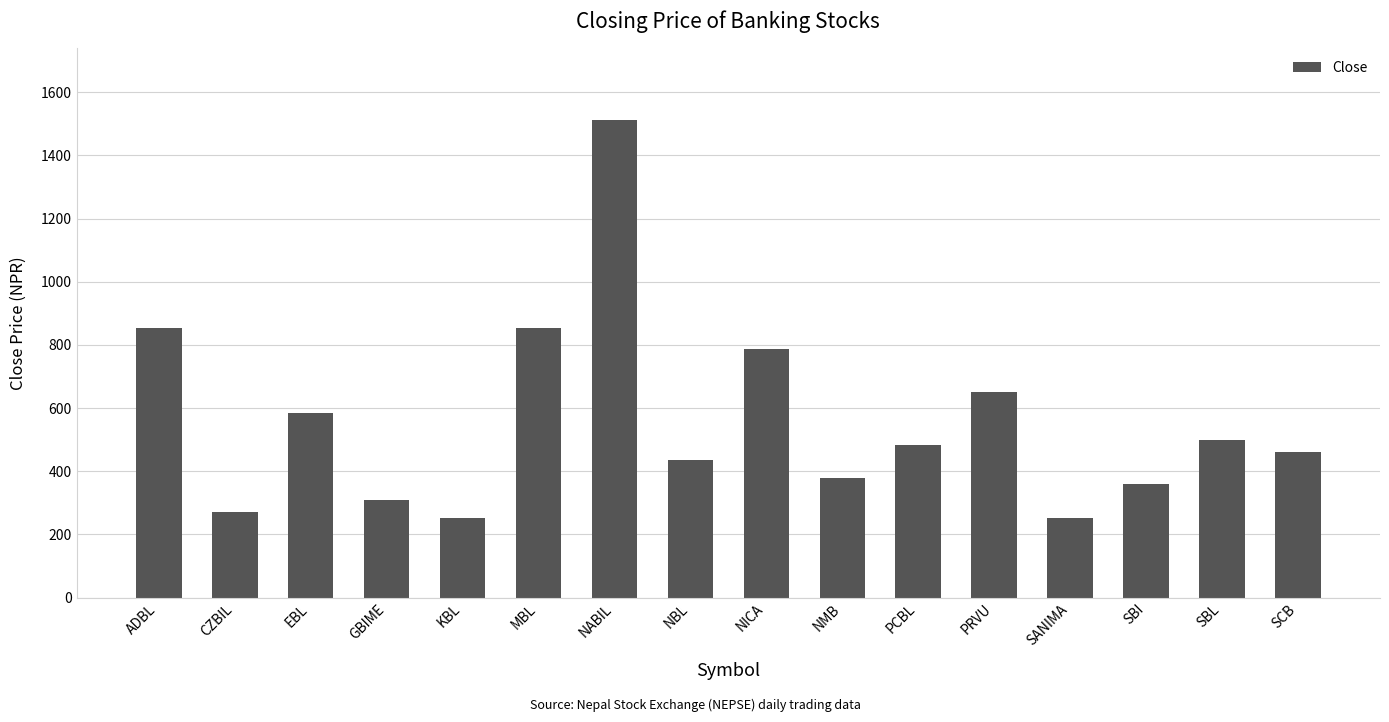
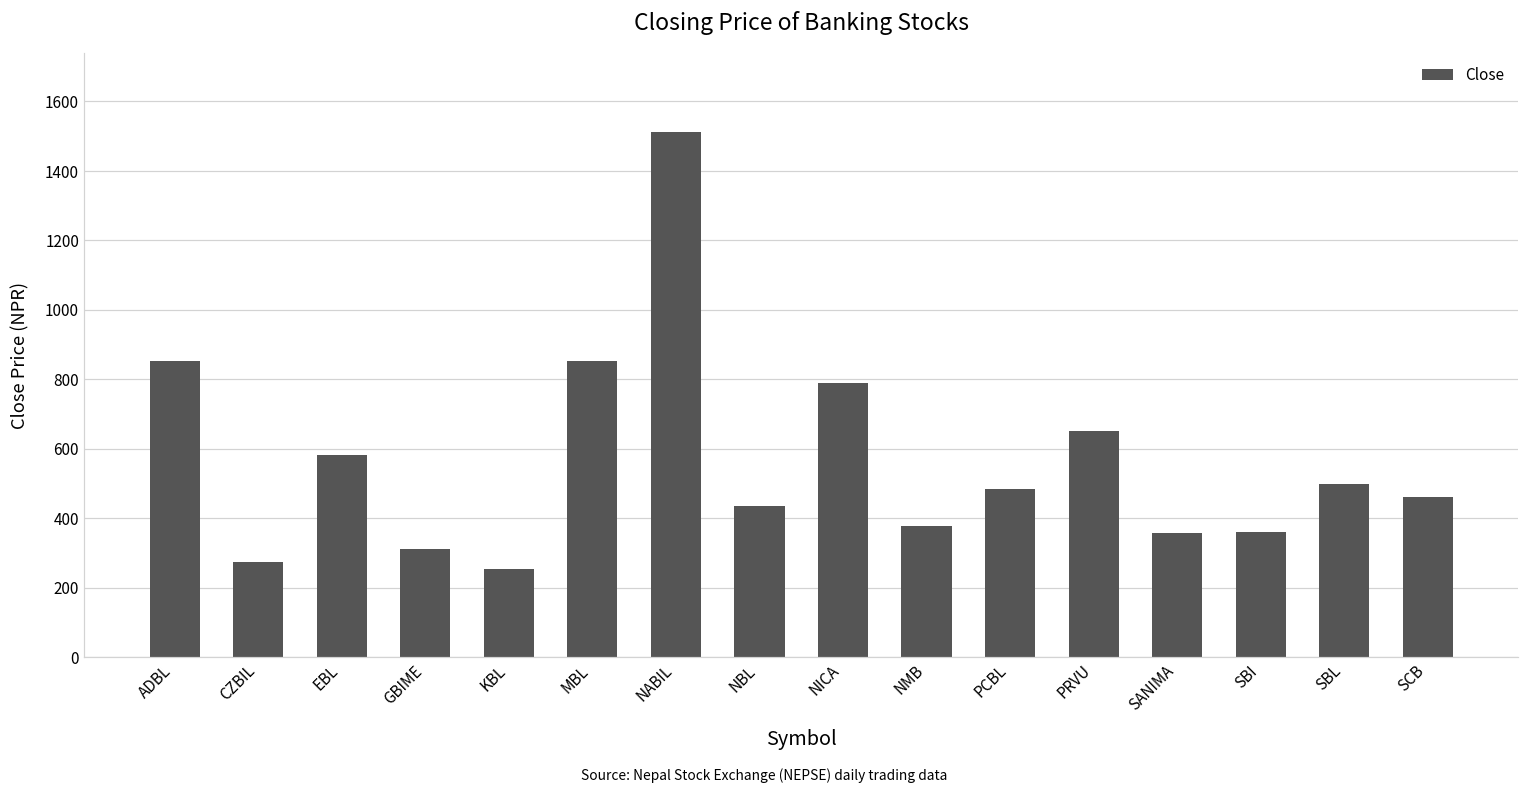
  {
    "ADBL": 850,
    "CZBIL": 270,
    "EBL": 580,
    "GBIME": 310,
    "KBL": 250,
    "MBL": 850,
    "NABIL": 1510,
    "NBL": 440,
    "NICA": 790,
    "NMB": 380,
    "PCBL": 480,
    "PRVU": 650,
-   "SANIMA": 250,
+   "SANIMA": 360,
    "SBI": 360,
    "SBL": 500,
    "SCB": 460
  }
